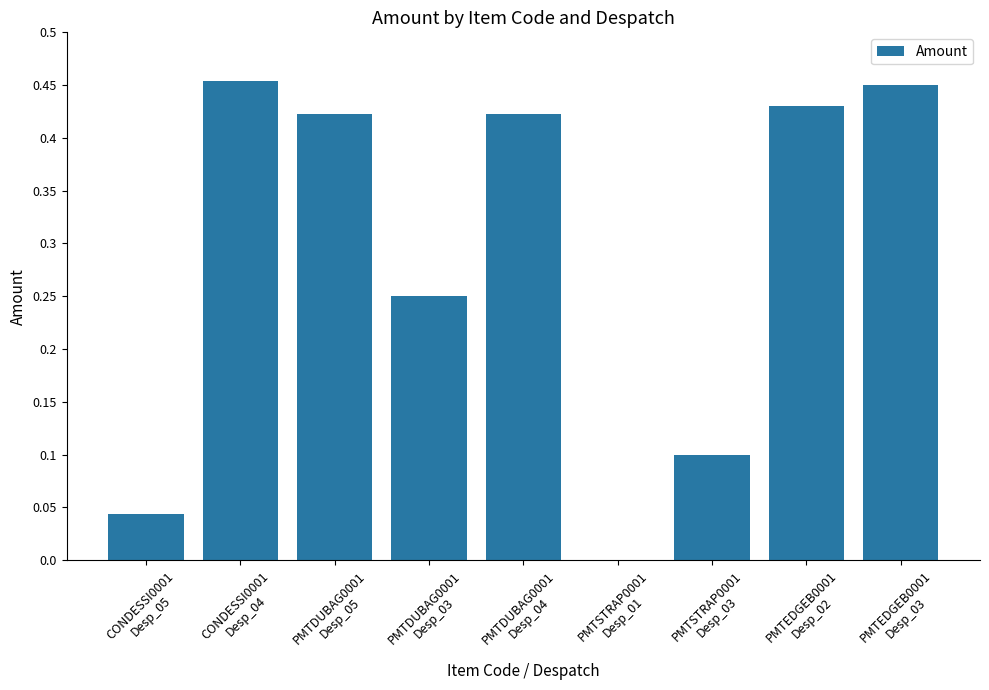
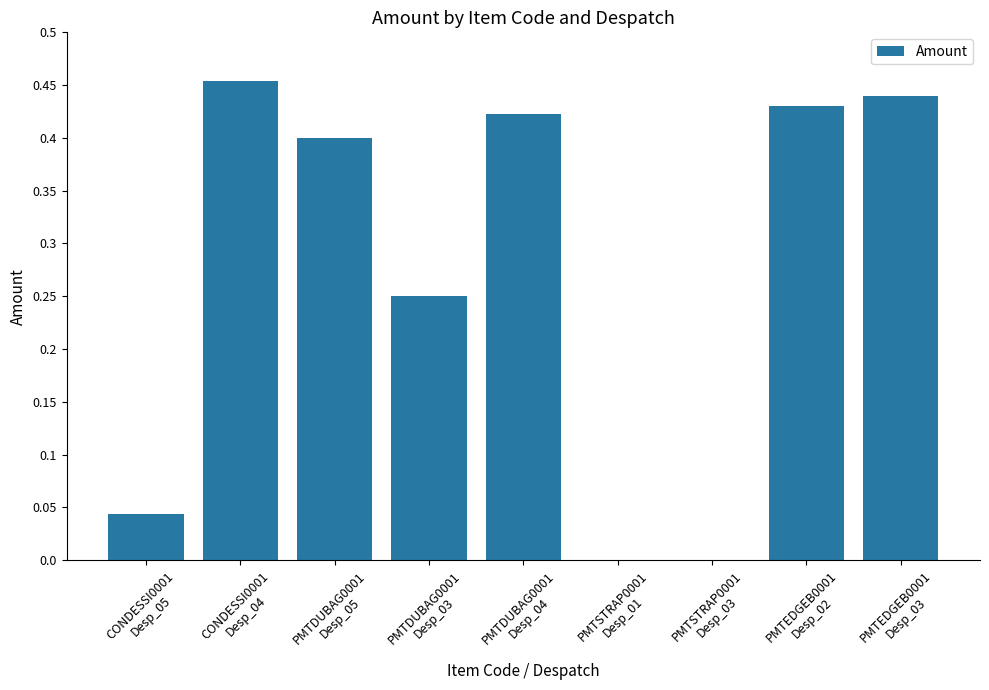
  {
    "CONDESSI0001 Desp_05": 0.044,
    "CONDESSI0001 Desp_04": 0.454,
-   "PMTDUBAG0001 Desp_05": 0.423,
+   "PMTDUBAG0001 Desp_05": 0.399,
    "PMTDUBAG0001 Desp_03": 0.250,
    "PMTDUBAG0001 Desp_04": 0.423,
    "PMTSTRAP0001 Desp_01": 0.000,
-   "PMTSTRAP0001 Desp_03": 0.1,
+   "PMTSTRAP0001 Desp_03": 0.0,
    "PMTEDGEB0001 Desp_02": 0.430,
-   "PMTEDGEB0001 Desp_03": 0.45
+   "PMTEDGEB0001 Desp_03": 0.44
  }
